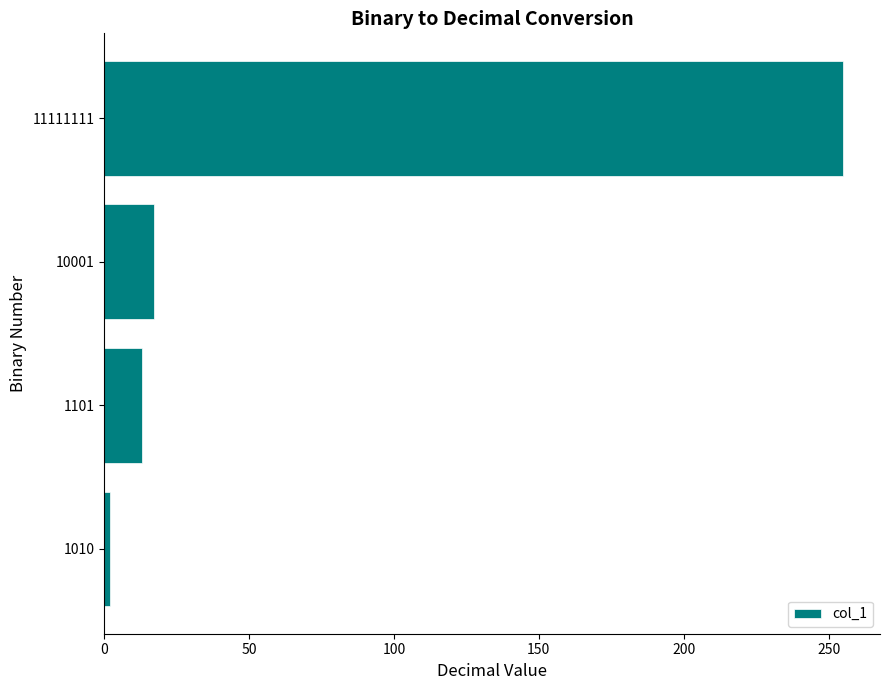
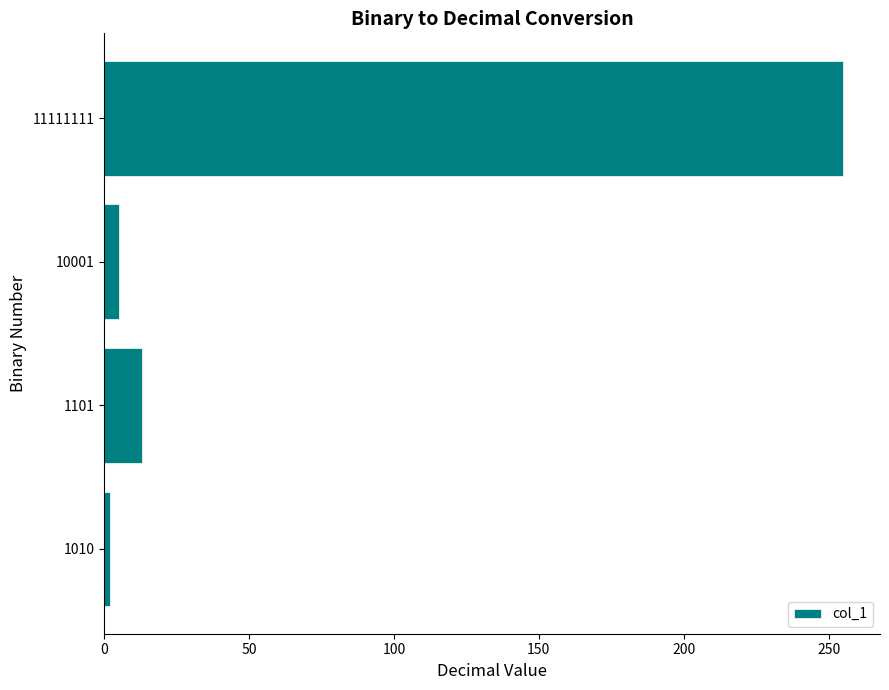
  {
    "11111111": 255,
-   "10001": 17,
+   "10001": 5,
    "1101": 13,
    "1010": 2
  }
